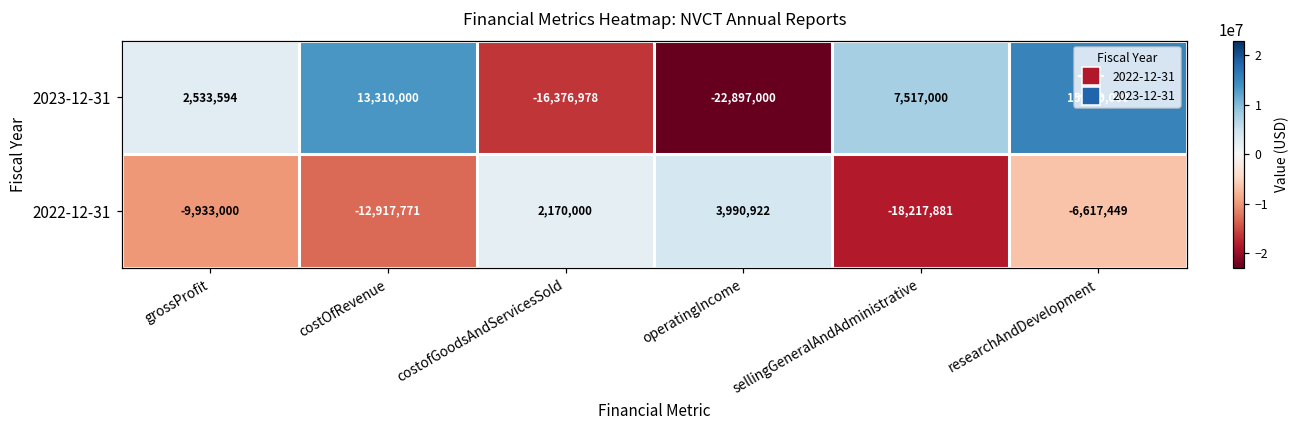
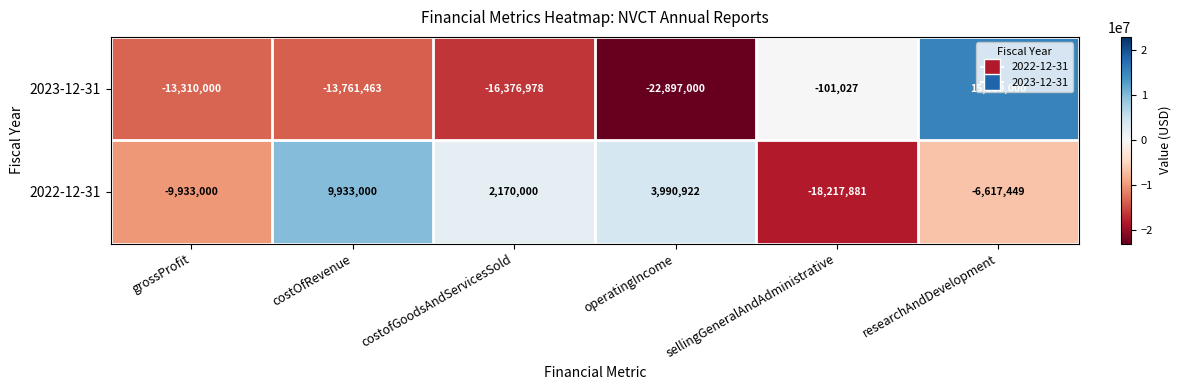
  {
    "2023-12-31": {
-     "grossProfit": "2,533,594",
-     "costOfRevenue": "13,310,000",
+     "grossProfit": "-13,310,000",
+     "costOfRevenue": "-13,761,463",
      "costofGoodsAndServicesSold": "-16,376,978",
      "operatingIncome": "-22,897,000",
-     "sellingGeneralAndAdministrative": "7,517,000"
+     "sellingGeneralAndAdministrative": "-101,027"
    },
    "2022-12-31": {
      "grossProfit": "-9,933,000",
-     "costOfRevenue": "-12,917,771",
+     "costOfRevenue": "9,933,000",
      "costofGoodsAndServicesSold": "2,170,000",
      "operatingIncome": "3,990,922",
      "sellingGeneralAndAdministrative": "-18,217,881",
      "researchAndDevelopment": "-6,617,449"
    }
  }
